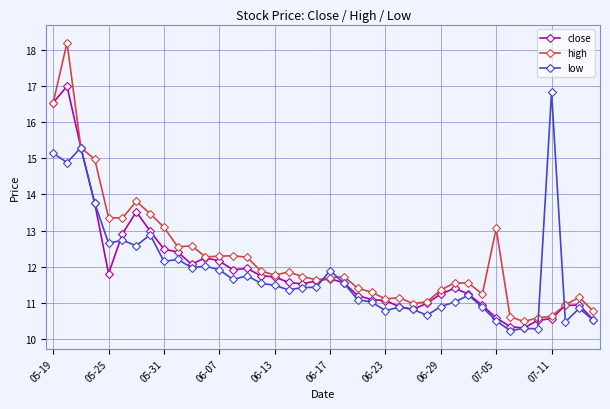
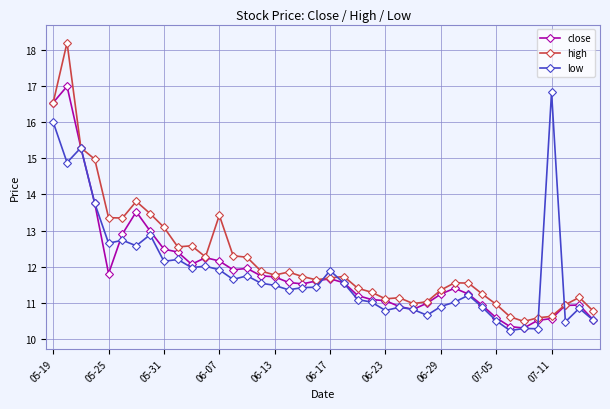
  {
    "close": {
      "05-25": 11.8,
      "05-31": 12.5,
      "06-07": 12.2,
      "06-29": 11.2,
      "07-05": 10.6
    },
    "high": {
      "05-25": 13.4,
      "05-31": 13.1,
-     "06-07": 12.3,
+     "06-07": 13.4,
      "06-29": 11.4,
-     "07-05": 13.1
+     "07-05": 11.0
    },
    "low": {
-     "05-19": 15.1,
+     "05-19": 16.0,
      "05-25": 12.7,
      "05-31": 12.2,
      "06-07": 11.9,
      "06-13": 11.5,
      "06-17": 11.9,
      "06-23": 10.8,
      "06-29": 10.9,
      "07-05": 10.5,
      "07-11": 16.8
    }
  }
